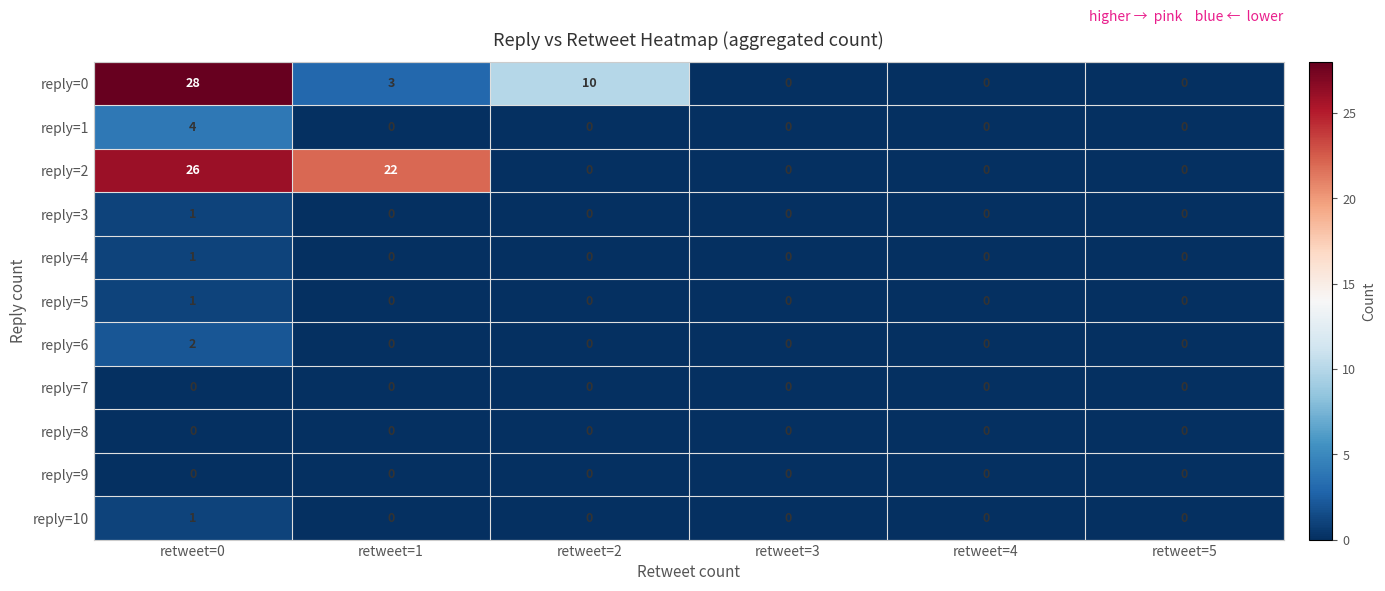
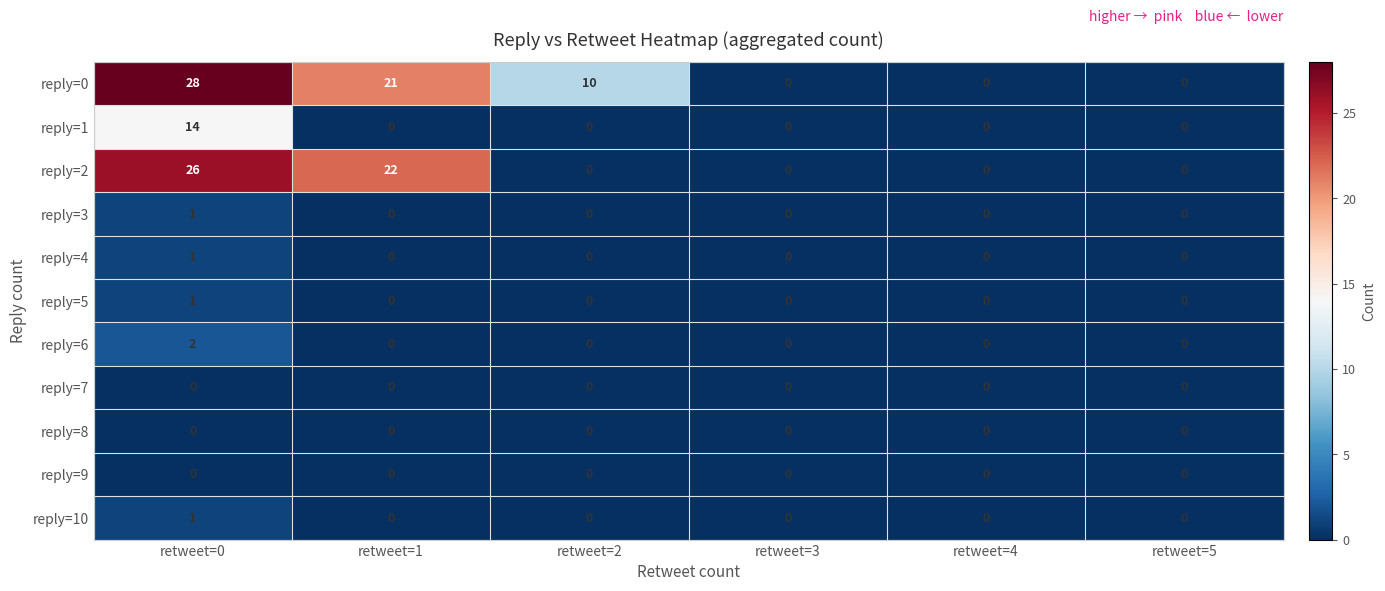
  {
    "reply=0": {
      "retweet=0": 28,
-     "retweet=1": 3,
+     "retweet=1": 21,
      "retweet=2": 10
    },
    "reply=1": {
-     "retweet=0": 4
+     "retweet=0": 14
    },
    "reply=2": {
      "retweet=0": 26,
      "retweet=1": 22
    },
    "reply=3": {
      "retweet=0": 1
    },
    "reply=4": {
      "retweet=0": 1
    },
    "reply=5": {
      "retweet=0": 1
    },
    "reply=6": {
      "retweet=0": 2
    },
    "reply=10": {
      "retweet=0": 1
    }
  }
